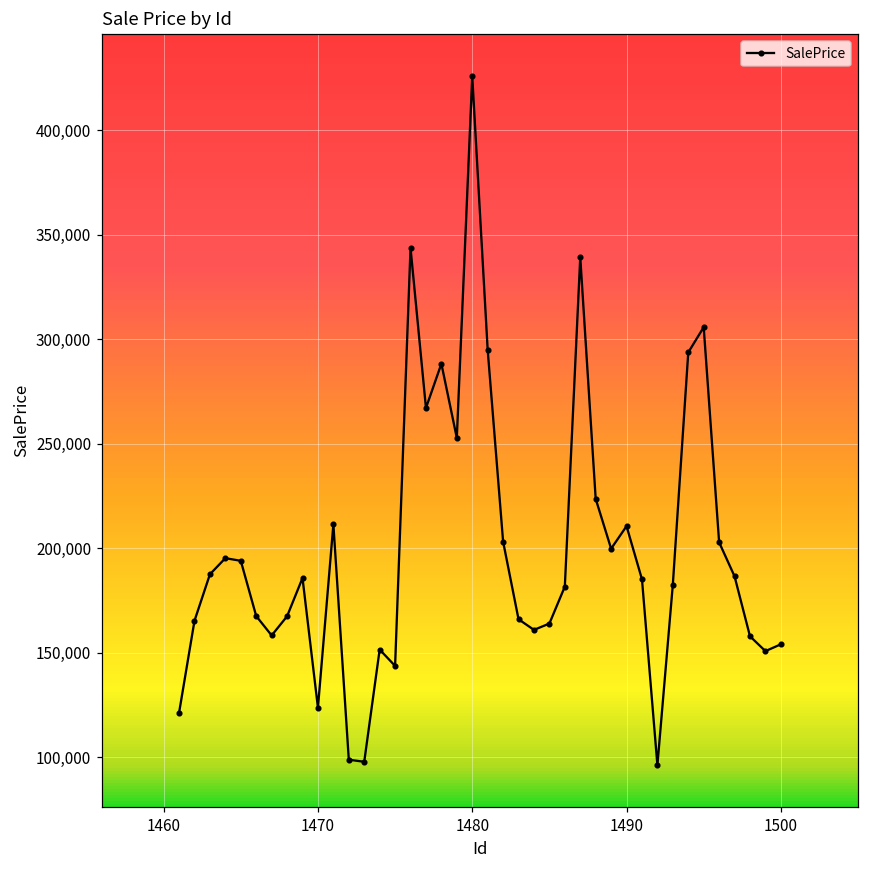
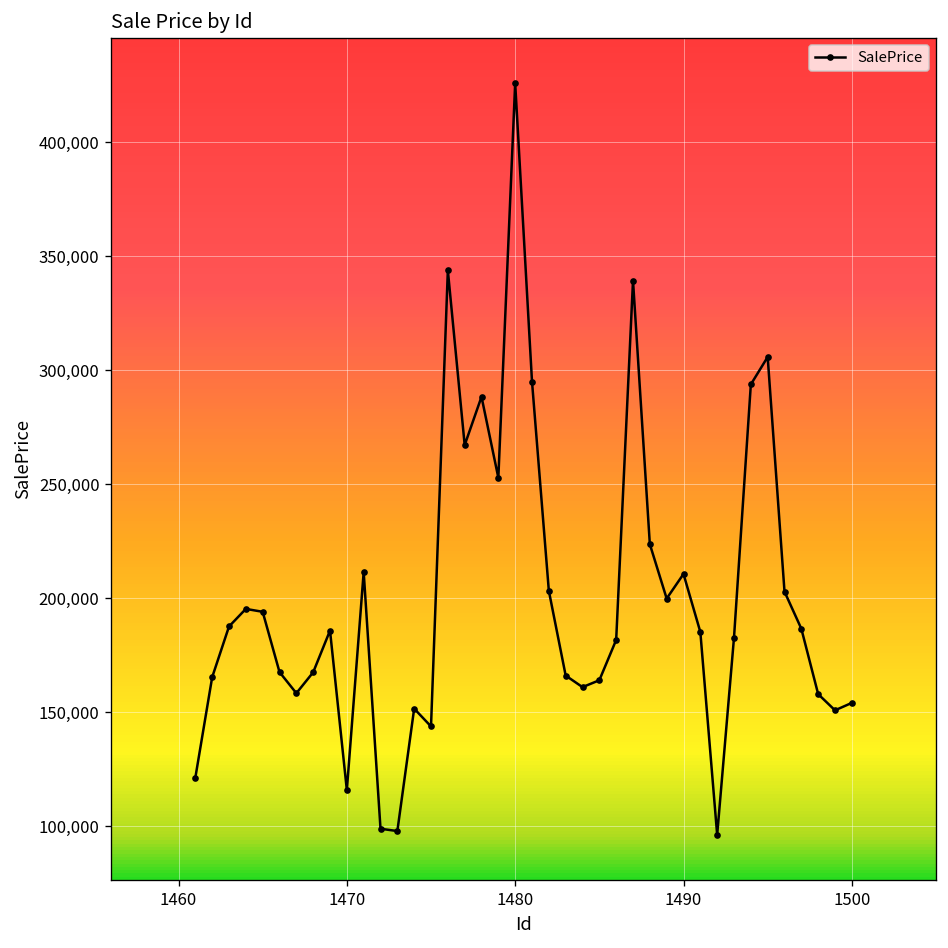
  {
-   "1470": "124,000",
+   "1470": "116,000",
    "1480": "426,000",
    "1490": "211,000",
    "1500": "154,000"
  }
